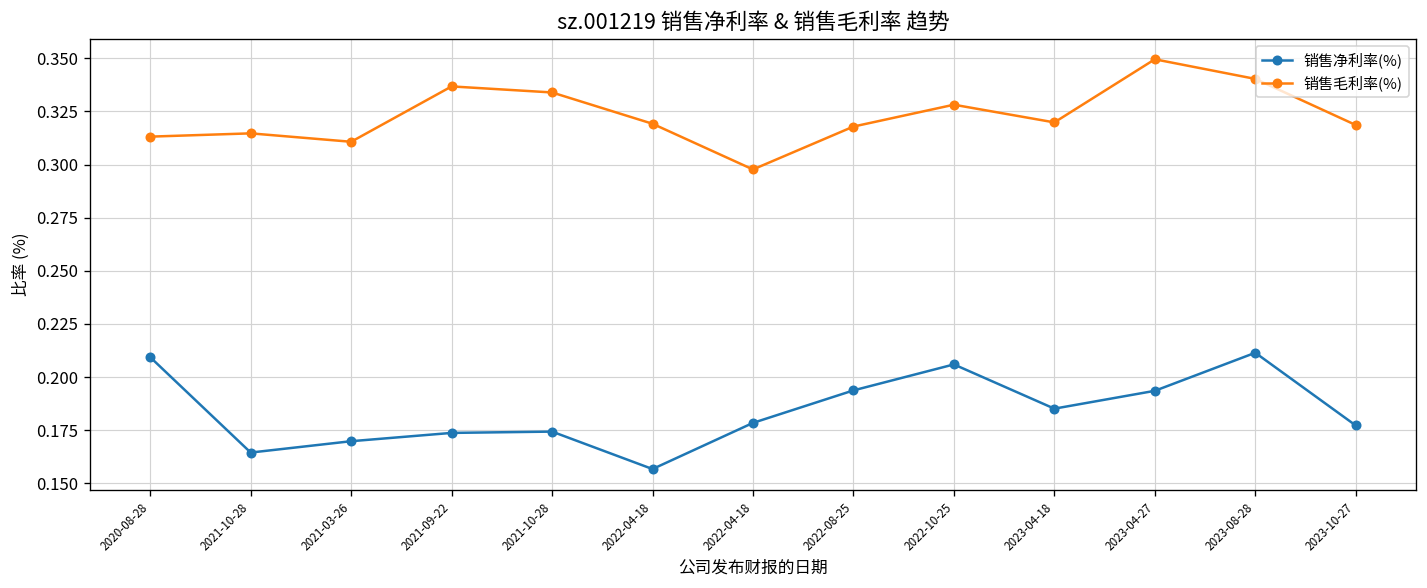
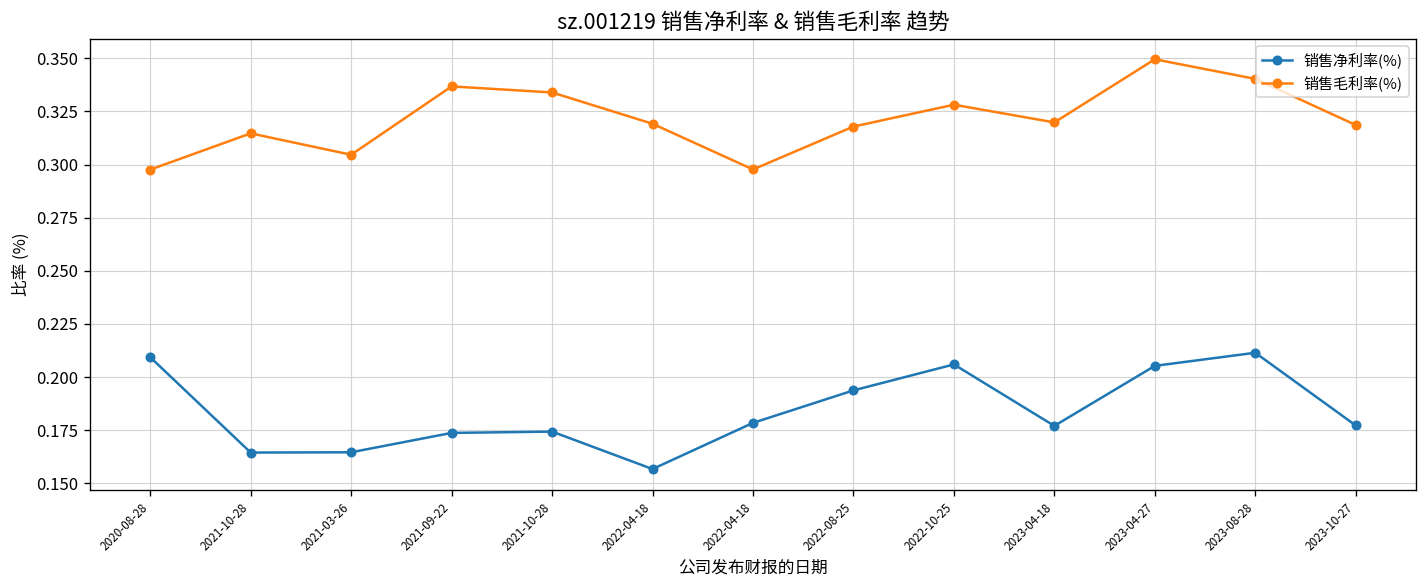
  {
    "销售净利率(%)": {
      "2020-08-28": 0.209,
-     "2021-03-26": 0.170,
+     "2021-03-26": 0.165,
      "2021-09-22": 0.174,
      "2022-08-25": 0.194,
      "2022-10-25": 0.206,
-     "2023-04-18": 0.185,
-     "2023-04-27": 0.194,
+     "2023-04-18": 0.177,
+     "2023-04-27": 0.205,
      "2023-08-28": 0.211,
      "2023-10-27": 0.177
    },
    "销售毛利率(%)": {
-     "2020-08-28": 0.313,
-     "2021-03-26": 0.311,
+     "2020-08-28": 0.298,
+     "2021-03-26": 0.305,
      "2021-09-22": 0.337,
      "2022-08-25": 0.318,
      "2022-10-25": 0.328,
      "2023-04-18": 0.320,
      "2023-04-27": 0.350,
      "2023-08-28": 0.340,
      "2023-10-27": 0.319
    }
  }
